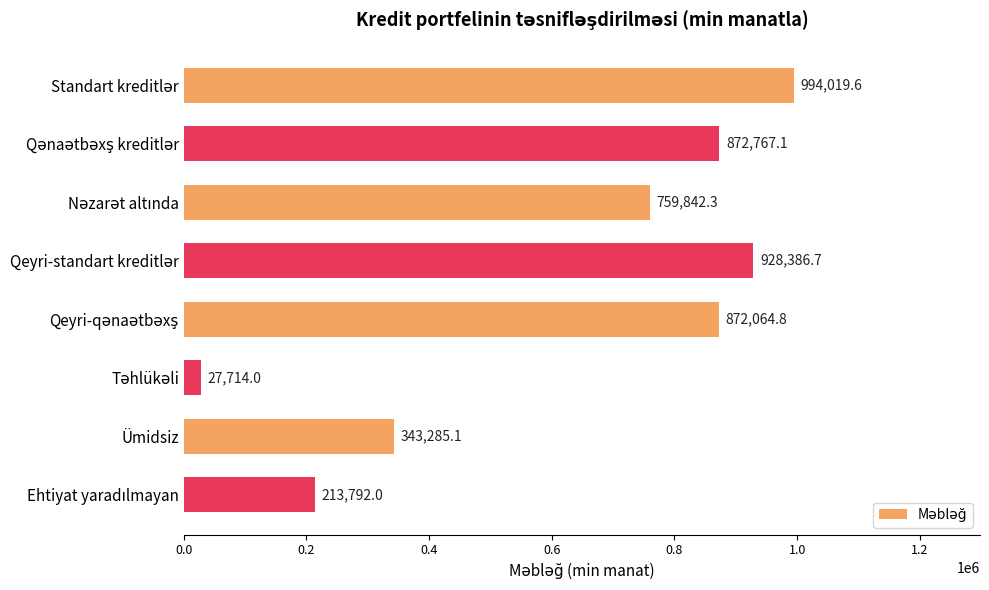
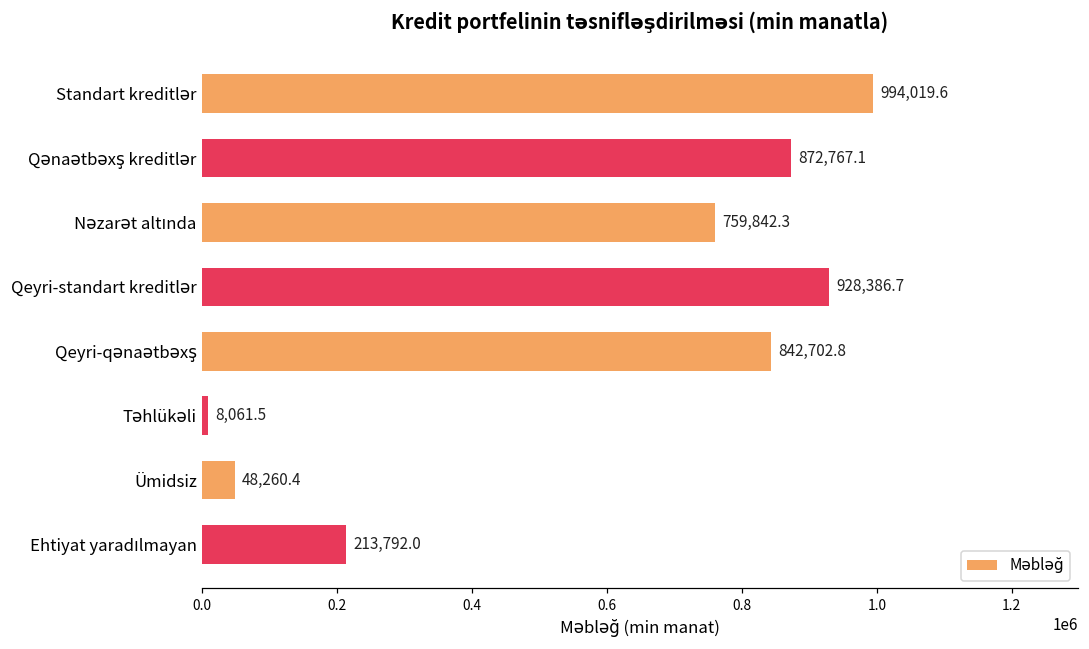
  {
    "Standart kreditlər": "994,019.6",
    "Qənaətbəxş kreditlər": "872,767.1",
    "Nəzarət altında": "759,842.3",
    "Qeyri-standart kreditlər": "928,386.7",
-   "Qeyri-qənaətbəxş": "872,064.8",
-   "Təhlükəli": "27,714.0",
-   "Ümidsiz": "343,285.1",
+   "Qeyri-qənaətbəxş": "842,702.8",
+   "Təhlükəli": "8,061.5",
+   "Ümidsiz": "48,260.4",
    "Ehtiyat yaradılmayan": "213,792.0"
  }
